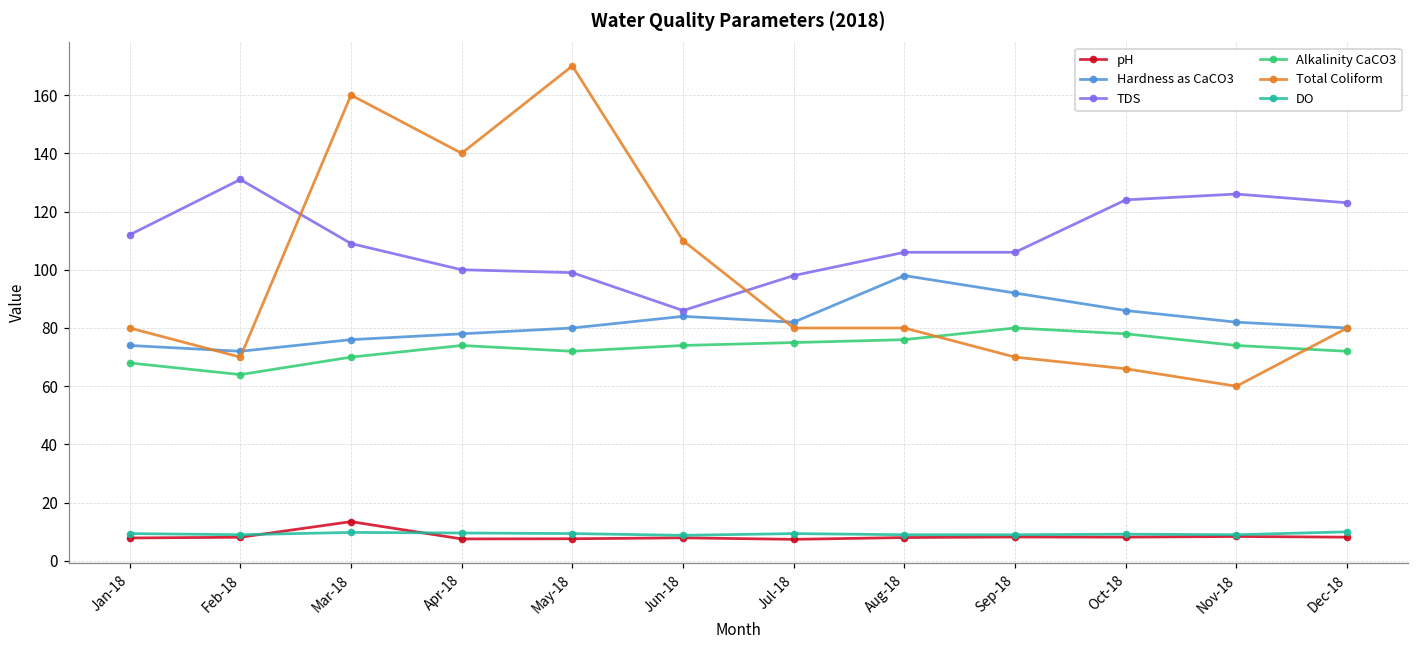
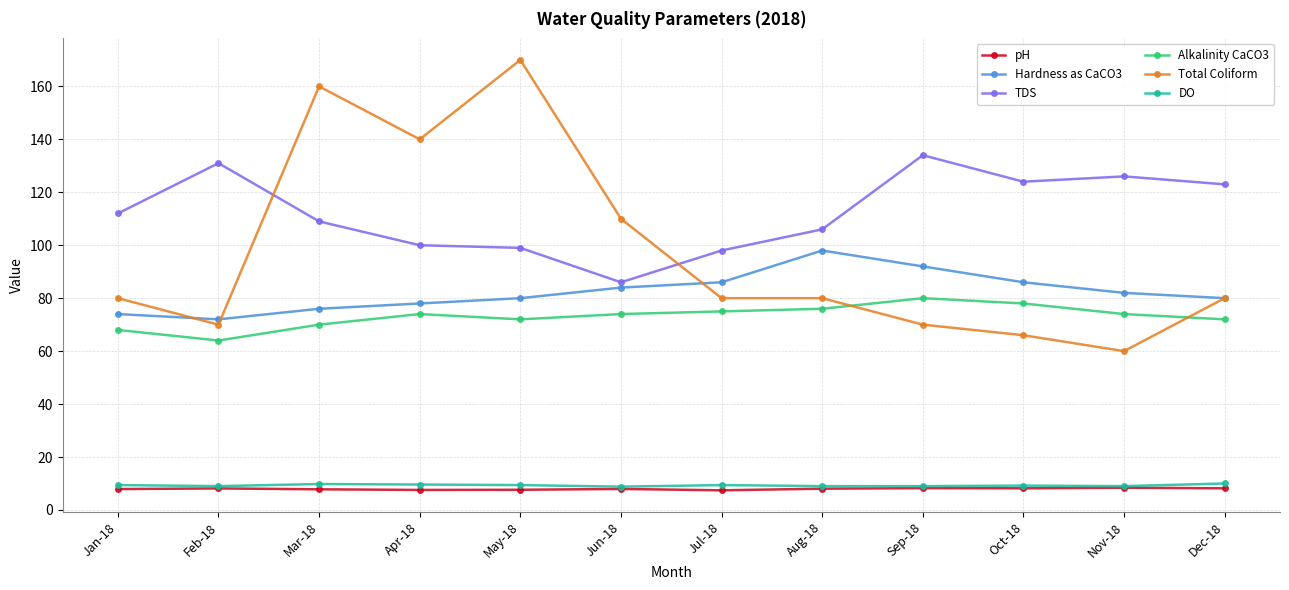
  {
    "pH": {
      "Jan-18": 8,
-     "Mar-18": 14,
+     "Mar-18": 8,
      "Apr-18": 8,
      "May-18": 8,
      "Jul-18": 7,
      "Aug-18": 8,
      "Oct-18": 8,
      "Dec-18": 8
    },
    "Hardness as CaCO3": {
      "Jan-18": 74,
      "Feb-18": 72,
      "Mar-18": 76,
      "Apr-18": 78,
      "May-18": 80,
      "Jun-18": 84,
-     "Jul-18": 82,
+     "Jul-18": 86,
      "Aug-18": 98,
      "Sep-18": 92,
      "Oct-18": 86,
      "Nov-18": 82
    },
    "TDS": {
      "Jan-18": 112,
      "Feb-18": 131,
      "Mar-18": 109,
      "Apr-18": 100,
      "May-18": 99,
      "Jun-18": 86,
      "Jul-18": 98,
      "Aug-18": 106,
-     "Sep-18": 106,
+     "Sep-18": 134,
      "Oct-18": 124,
      "Nov-18": 126,
      "Dec-18": 123
    },
    "Total Coliform": {
      "Jan-18": 80,
      "Feb-18": 70,
      "Mar-18": 160,
      "Apr-18": 140,
      "May-18": 170,
      "Jun-18": 110,
      "Jul-18": 80,
      "Aug-18": 80,
      "Sep-18": 70,
      "Oct-18": 66,
      "Nov-18": 60
    }
  }
